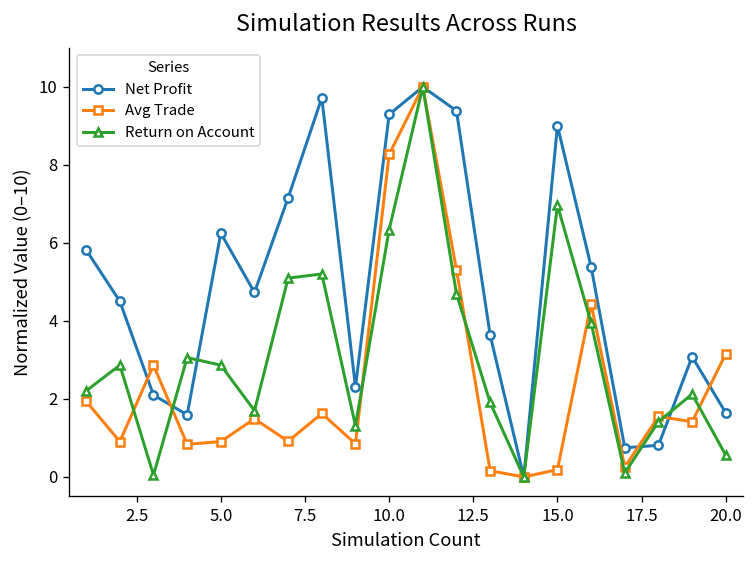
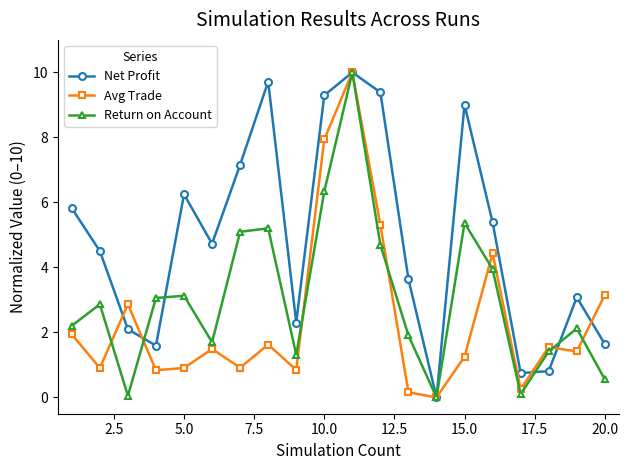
  {
    "Net Profit": {
      "5.0": 6.2,
      "10.0": 9.3,
      "15.0": 9.0,
      "20.0": 1.6
    },
    "Avg Trade": {
      "5.0": 0.9,
-     "10.0": 8.3,
-     "15.0": 0.2,
+     "10.0": 7.9,
+     "15.0": 1.3,
      "20.0": 3.2
    },
    "Return on Account": {
-     "5.0": 2.9,
+     "5.0": 3.1,
      "10.0": 6.3,
-     "15.0": 7.0,
+     "15.0": 5.4,
      "20.0": 0.6
    }
  }
